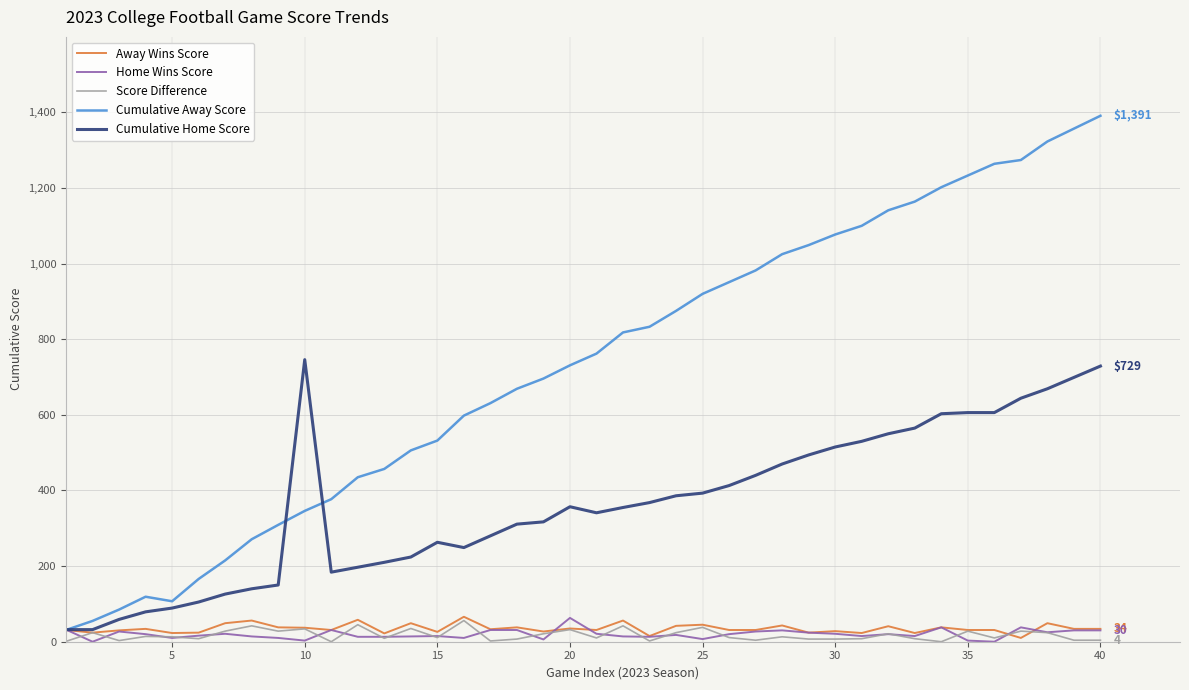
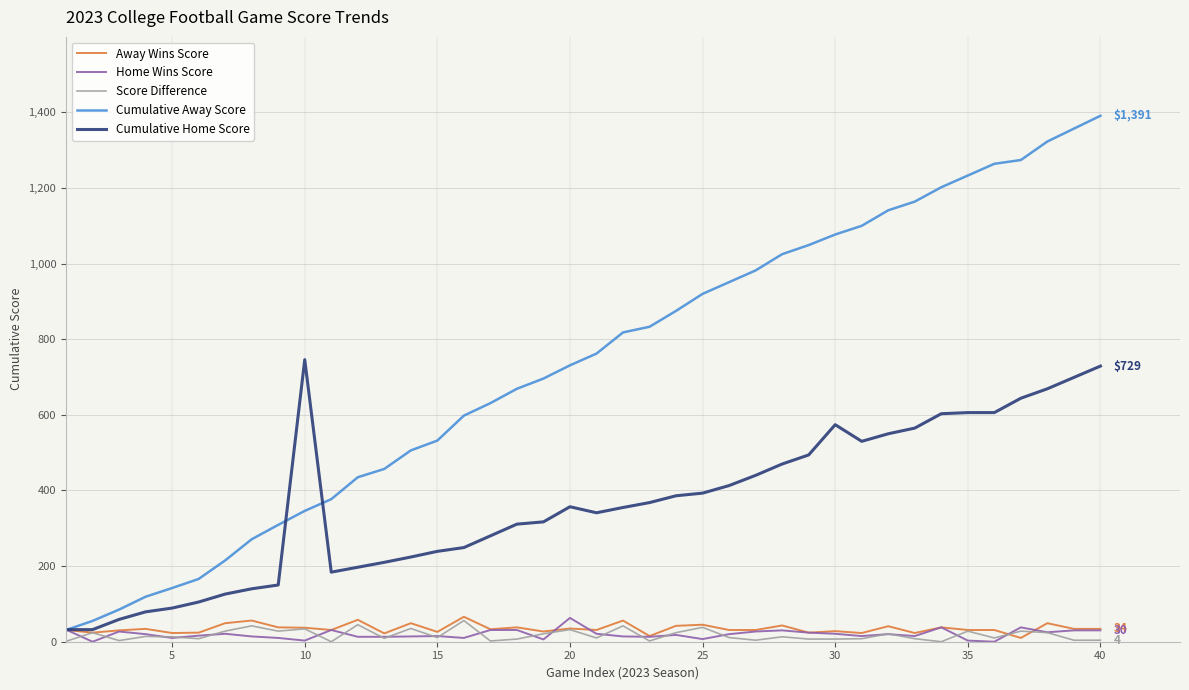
  {
    "Away Wins Score": {
      "5": "20",
      "15": "30",
      "25": "50",
      "30": "30"
    },
    "Home Wins Score": {
      "10": "0",
      "20": "60",
      "25": "10",
      "30": "20",
      "35": "0"
    },
    "Score Difference": {
      "25": "40",
      "30": "10"
    },
    "Cumulative Away Score": {
-     "5": "110",
+     "5": "140",
      "10": "350",
      "15": "530",
      "20": "730",
      "25": "920",
      "30": "1,080",
      "35": "1,230"
    },
    "Cumulative Home Score": {
      "5": "90",
      "10": "750",
-     "15": "260",
+     "15": "240",
      "20": "360",
      "25": "390",
-     "30": "520",
+     "30": "570",
      "35": "610"
    }
  }
